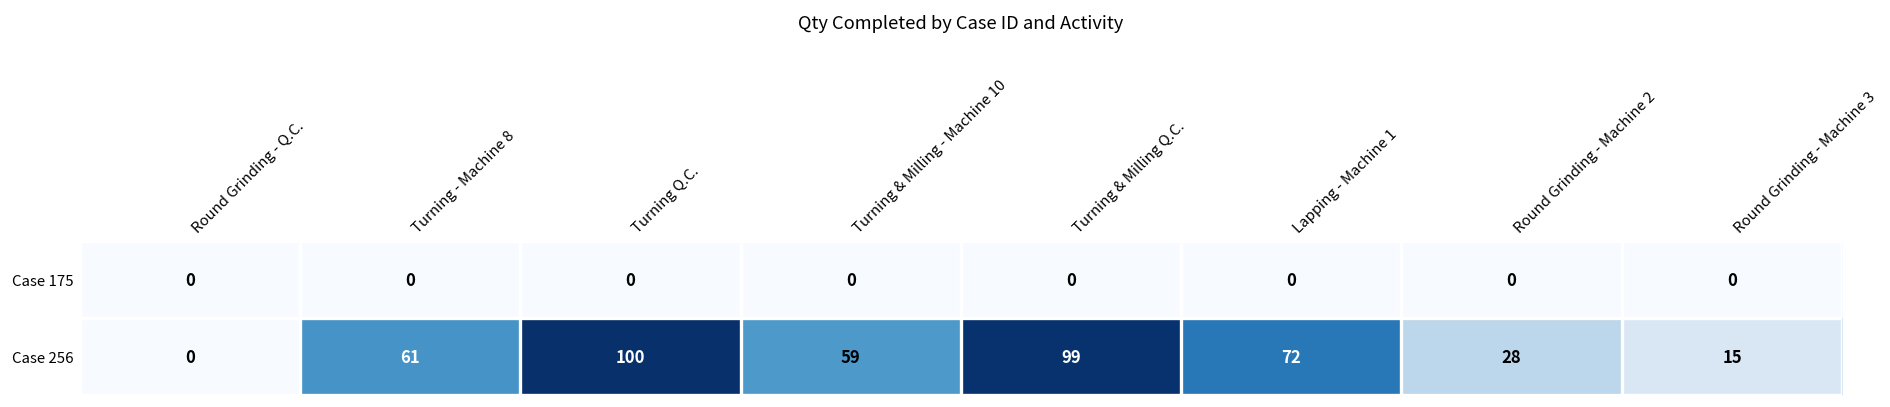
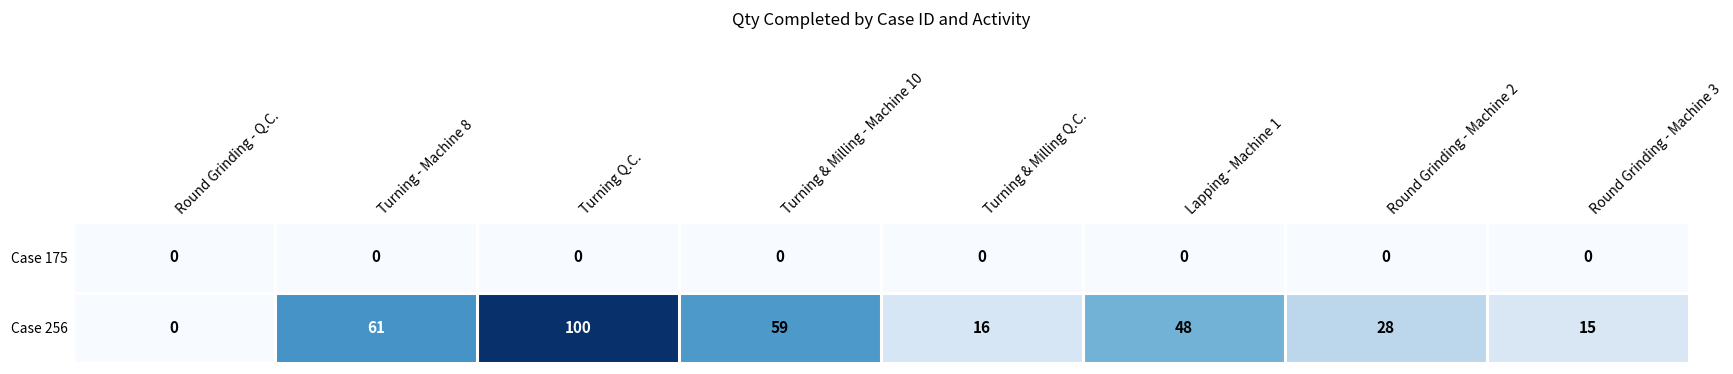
  {
    "Case 175": {
      "Round Grinding - Q.C.": 0,
      "Turning - Machine 8": 0,
      "Turning Q.C.": 0,
      "Turning & Milling - Machine 10": 0,
      "Turning & Milling Q.C.": 0,
      "Lapping - Machine 1": 0,
      "Round Grinding - Machine 2": 0,
      "Round Grinding - Machine 3": 0
    },
    "Case 256": {
      "Round Grinding - Q.C.": 0,
      "Turning - Machine 8": 61,
      "Turning Q.C.": 100,
      "Turning & Milling - Machine 10": 59,
-     "Turning & Milling Q.C.": 99,
-     "Lapping - Machine 1": 72,
+     "Turning & Milling Q.C.": 16,
+     "Lapping - Machine 1": 48,
      "Round Grinding - Machine 2": 28,
      "Round Grinding - Machine 3": 15
    }
  }
